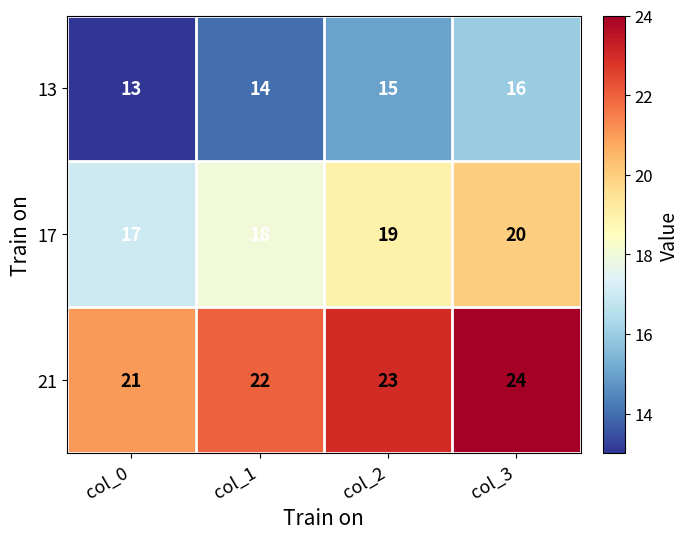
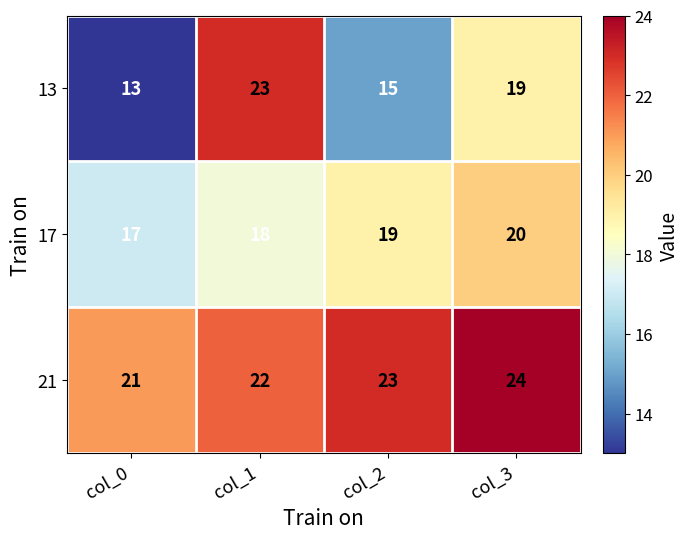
  {
    "13": {
      "col_0": 13,
-     "col_1": 14,
+     "col_1": 23,
      "col_2": 15,
-     "col_3": 16
+     "col_3": 19
    },
    "17": {
      "col_0": 17,
      "col_2": 19,
      "col_3": 20
    },
    "21": {
      "col_0": 21,
      "col_1": 22,
      "col_2": 23,
      "col_3": 24
    }
  }
